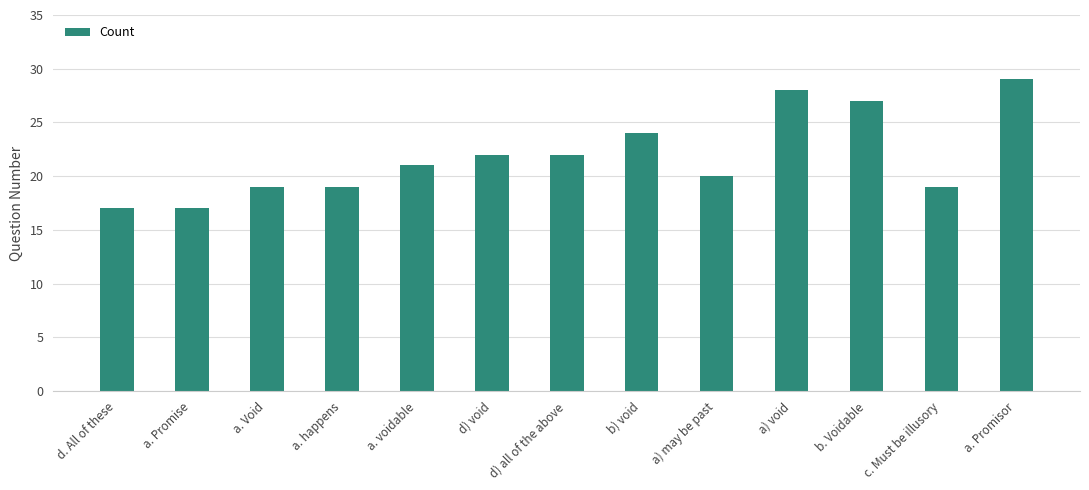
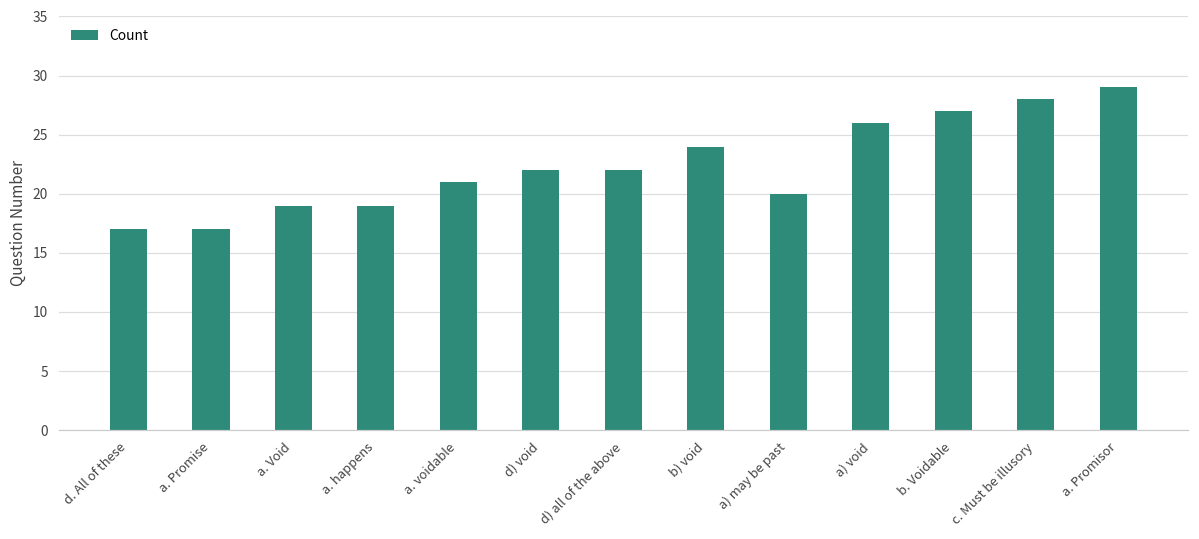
  {
    "d. All of these": 17,
    "a. Promise": 17,
    "a. Void": 19,
    "a. happens": 19,
    "a. voidable": 21,
    "d) void": 22,
    "d) all of the above": 22,
    "b) void": 24,
    "a) may be past": 20,
-   "a) void": 28,
+   "a) void": 26,
    "b. Voidable": 27,
-   "c. Must be illusory": 19,
+   "c. Must be illusory": 28,
    "a. Promisor": 29
  }
